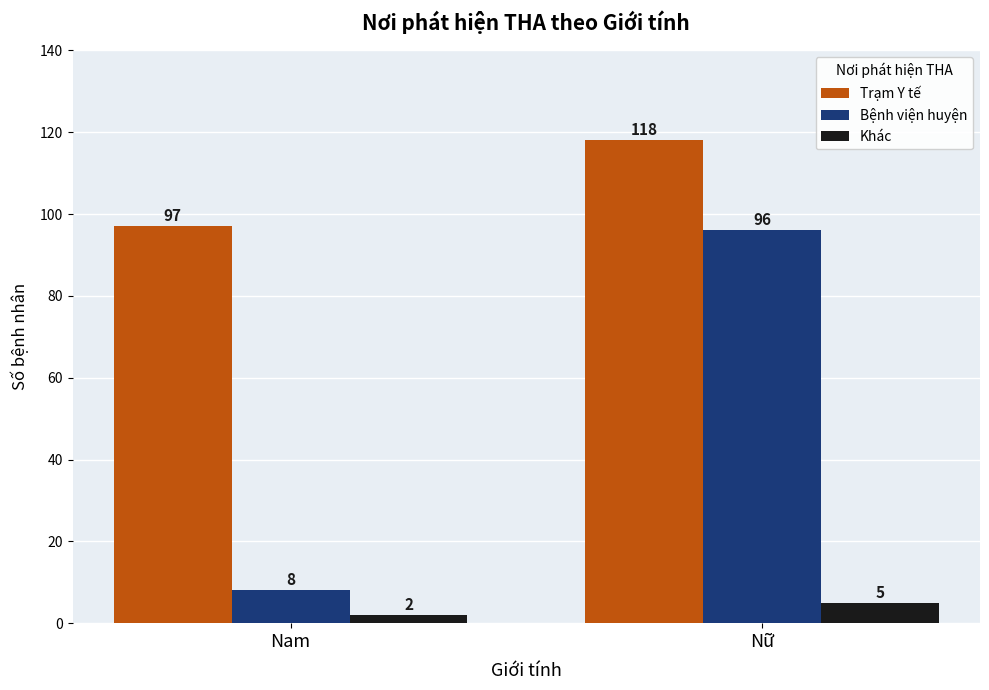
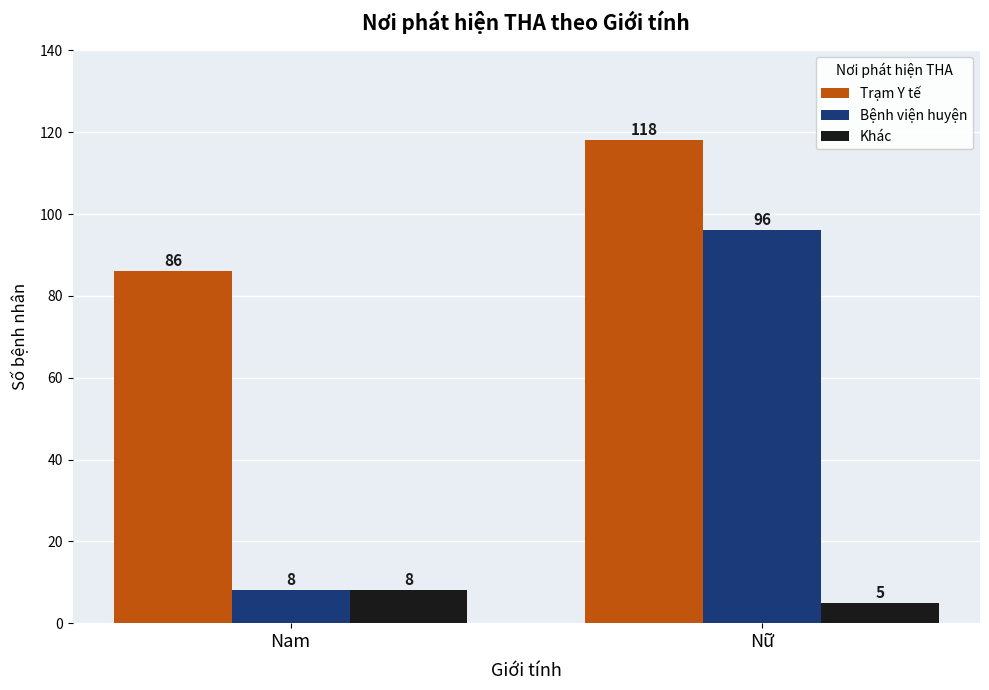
  {
    "Trạm Y tế": {
-     "Nam": 97,
+     "Nam": 86,
      "Nữ": 118
    },
    "Bệnh viện huyện": {
      "Nam": 8,
      "Nữ": 96
    },
    "Khác": {
-     "Nam": 2,
+     "Nam": 8,
      "Nữ": 5
    }
  }
